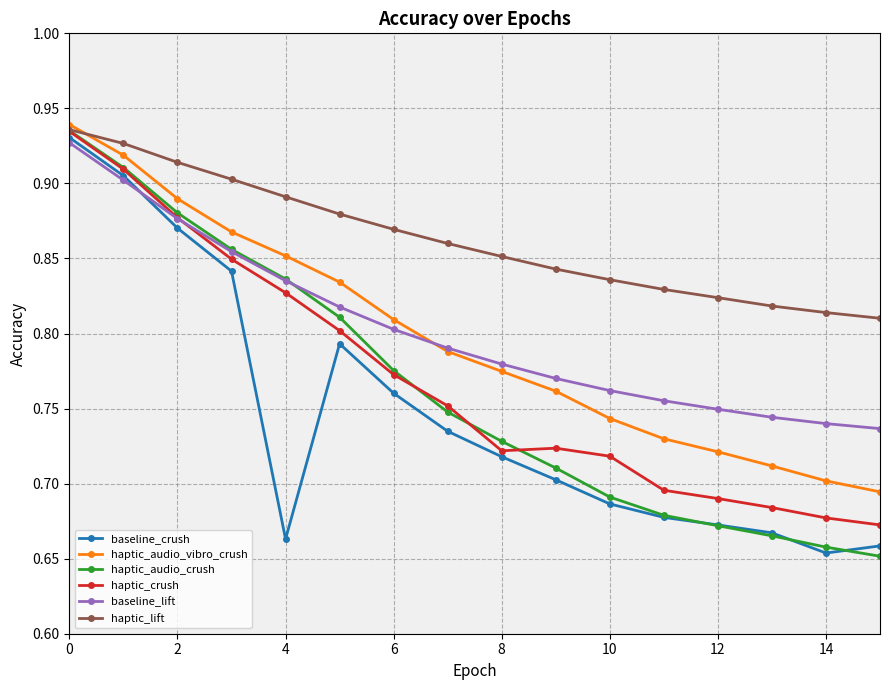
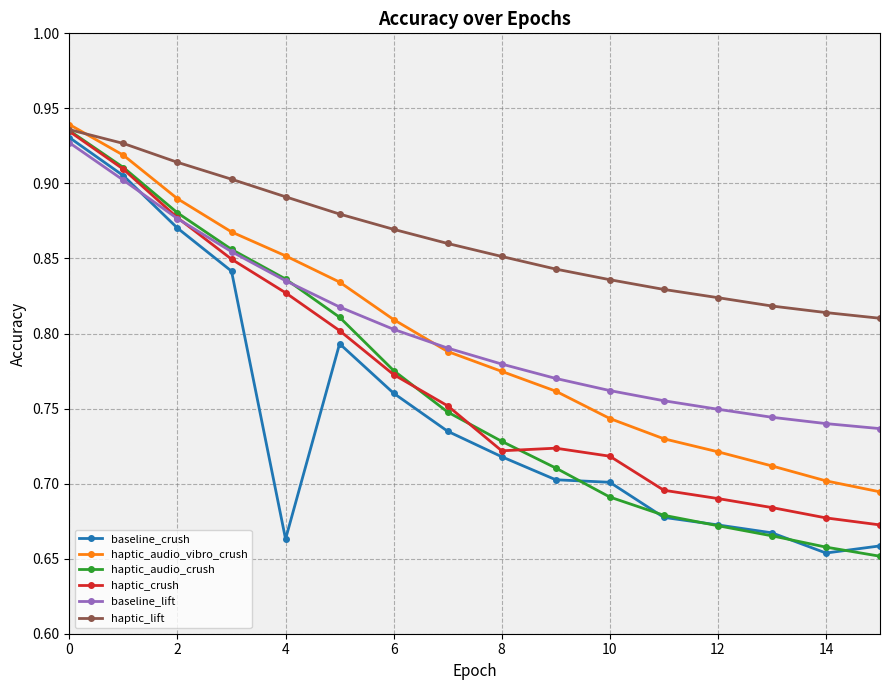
  {
    "baseline_crush": {
      "0": 0.931,
      "2": 0.870,
      "4": 0.663,
      "6": 0.760,
      "8": 0.718,
-     "10": 0.686,
+     "10": 0.701,
      "14": 0.654
    },
    "haptic_audio_vibro_crush": {
      "0": 0.939,
      "2": 0.890,
      "4": 0.852,
      "6": 0.809,
      "8": 0.775,
      "10": 0.743,
      "12": 0.721,
      "14": 0.702
    },
    "haptic_audio_crush": {
      "2": 0.880,
      "6": 0.775,
      "8": 0.728,
      "10": 0.691,
      "14": 0.658
    },
    "haptic_crush": {
      "4": 0.827,
      "6": 0.773,
      "8": 0.722,
      "10": 0.718,
      "12": 0.690,
      "14": 0.677
    },
    "baseline_lift": {
      "0": 0.927,
      "6": 0.803,
      "8": 0.780,
      "10": 0.762,
      "12": 0.750,
      "14": 0.740
    },
    "haptic_lift": {
      "2": 0.914,
      "4": 0.891,
      "6": 0.869,
      "8": 0.851,
      "10": 0.836,
      "12": 0.824,
      "14": 0.814
    }
  }
